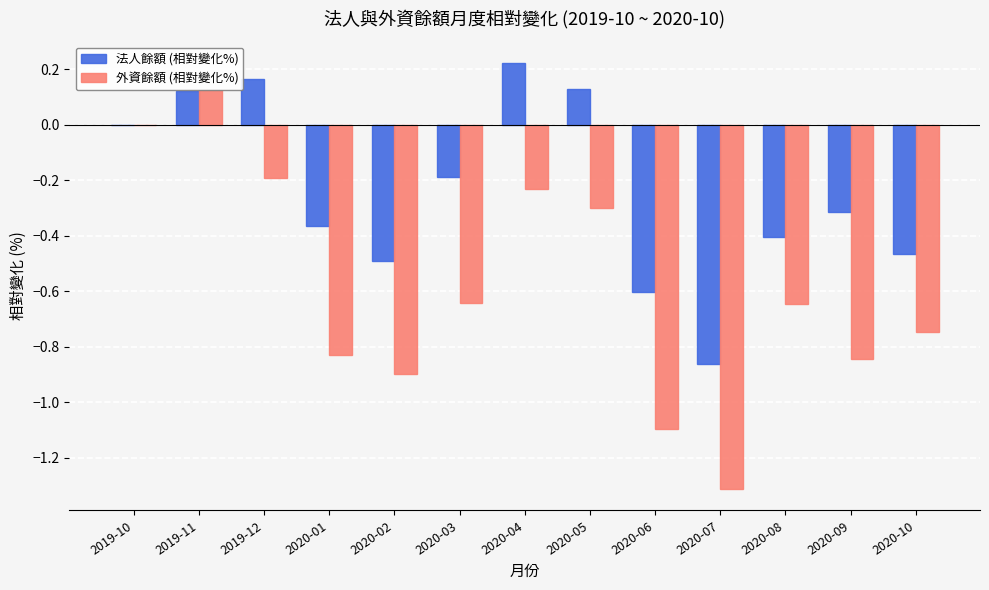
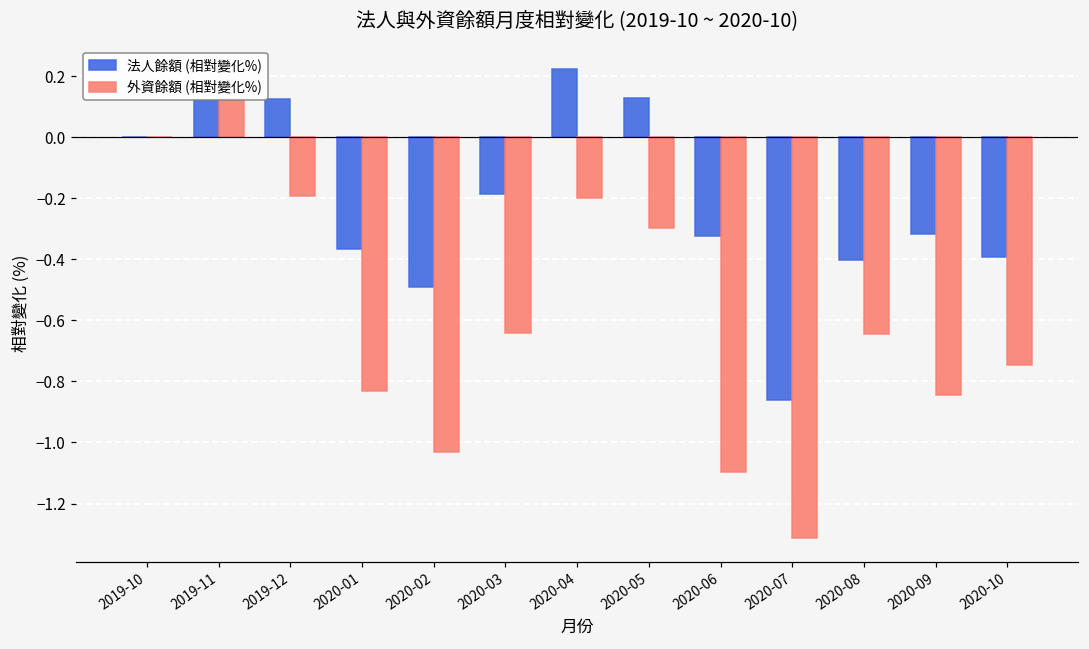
  {
    "法人餘額 (相對變化%)": {
      "2019-10": 0.00,
      "2019-11": 0.12,
-     "2019-12": 0.16,
+     "2019-12": 0.13,
      "2020-01": -0.37,
      "2020-02": -0.49,
      "2020-03": -0.19,
      "2020-04": 0.22,
      "2020-05": 0.13,
-     "2020-06": -0.60,
+     "2020-06": -0.32,
      "2020-07": -0.86,
      "2020-08": -0.40,
      "2020-09": -0.32,
-     "2020-10": -0.47
+     "2020-10": -0.39
    },
    "外資餘額 (相對變化%)": {
      "2019-10": 0.00,
      "2019-12": -0.19,
      "2020-01": -0.83,
-     "2020-02": -0.90,
+     "2020-02": -1.03,
      "2020-03": -0.64,
-     "2020-04": -0.23,
+     "2020-04": -0.20,
      "2020-05": -0.30,
      "2020-06": -1.10,
      "2020-07": -1.31,
      "2020-08": -0.64,
      "2020-09": -0.84,
      "2020-10": -0.75
    }
  }
